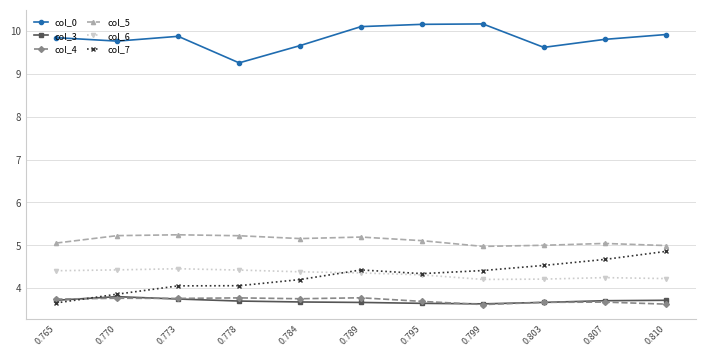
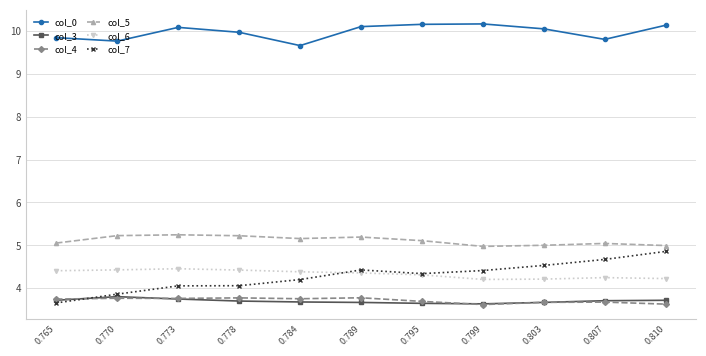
  {
    "col_0": {
      "0.765": 9.8,
      "0.770": 9.8,
-     "0.773": 9.9,
-     "0.778": 9.3,
+     "0.773": 10.1,
+     "0.778": 10.0,
      "0.784": 9.7,
      "0.789": 10.1,
      "0.795": 10.1,
      "0.799": 10.2,
-     "0.803": 9.6,
+     "0.803": 10.0,
      "0.807": 9.8,
-     "0.810": 9.9
+     "0.810": 10.1
    }
  }
